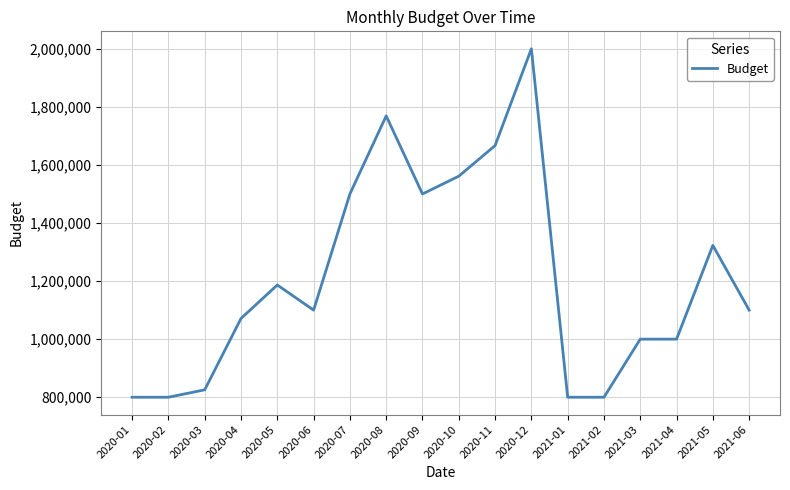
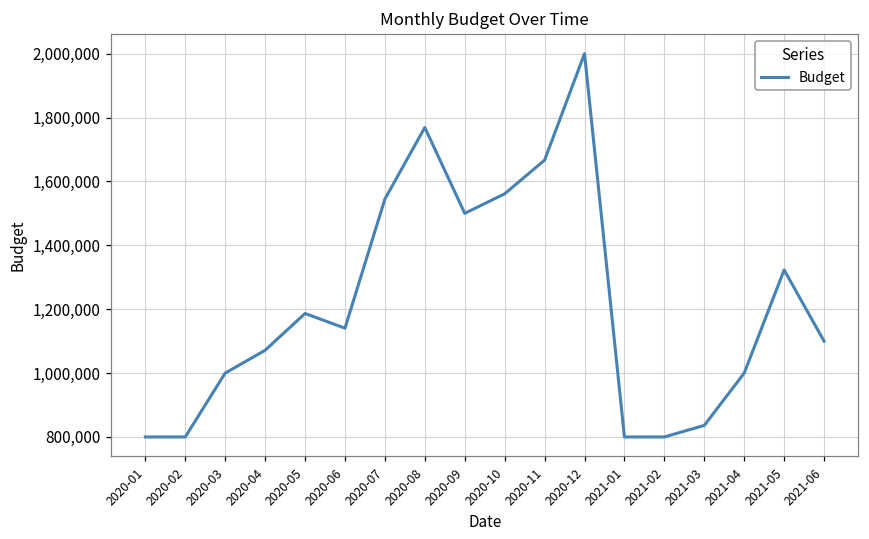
  {
    "2020-01": "800,000",
    "2020-02": "800,000",
-   "2020-03": "830,000",
+   "2020-03": "1,000,000",
    "2020-04": "1,070,000",
    "2020-05": "1,190,000",
-   "2020-06": "1,100,000",
-   "2020-07": "1,500,000",
+   "2020-06": "1,140,000",
+   "2020-07": "1,540,000",
    "2020-08": "1,770,000",
    "2020-09": "1,500,000",
    "2020-10": "1,560,000",
    "2020-11": "1,670,000",
    "2020-12": "2,000,000",
    "2021-01": "800,000",
    "2021-02": "800,000",
-   "2021-03": "1,000,000",
+   "2021-03": "840,000",
    "2021-04": "1,000,000",
    "2021-05": "1,320,000",
    "2021-06": "1,100,000"
  }
